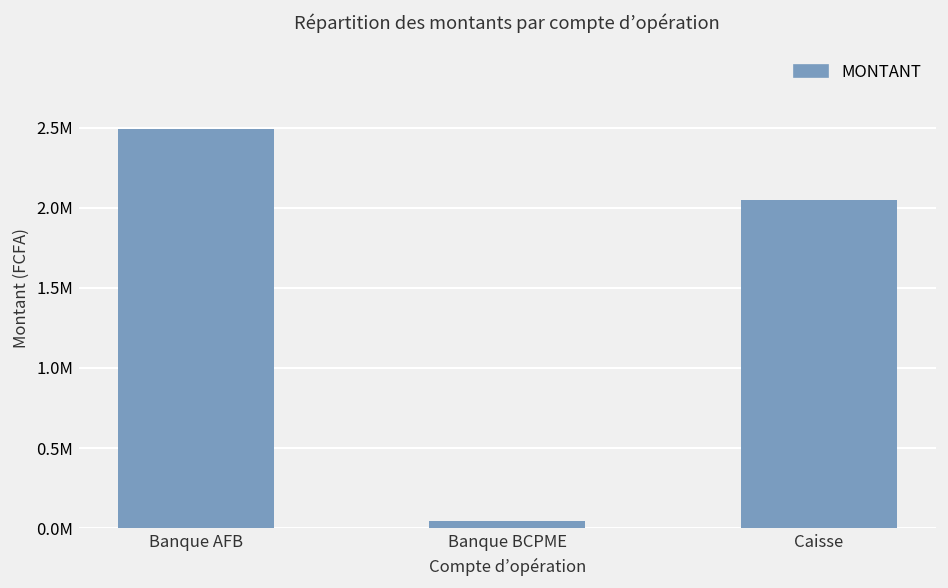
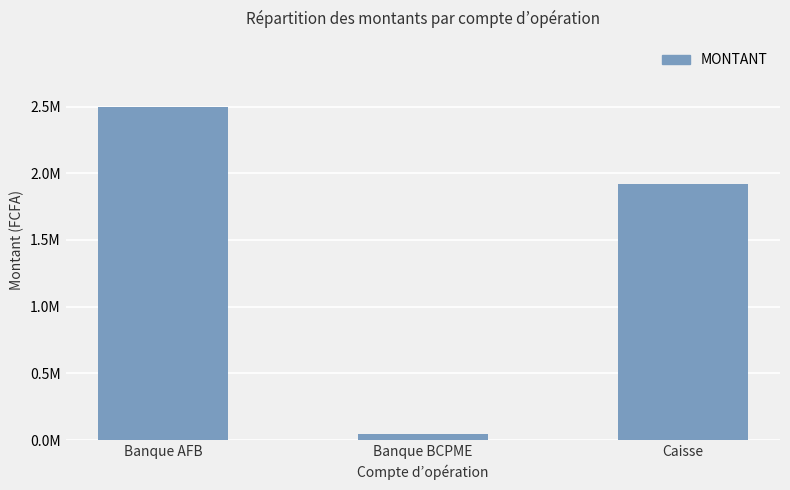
  {
    "Banque AFB": 2490000,
    "Banque BCPME": 40000,
-   "Caisse": 2050000
+   "Caisse": 1920000
  }
